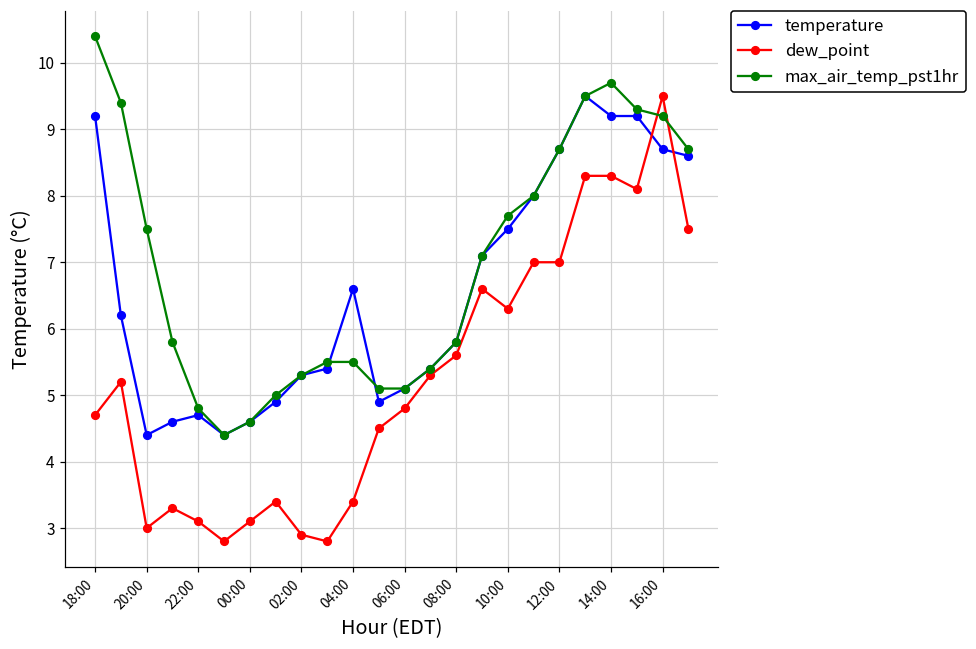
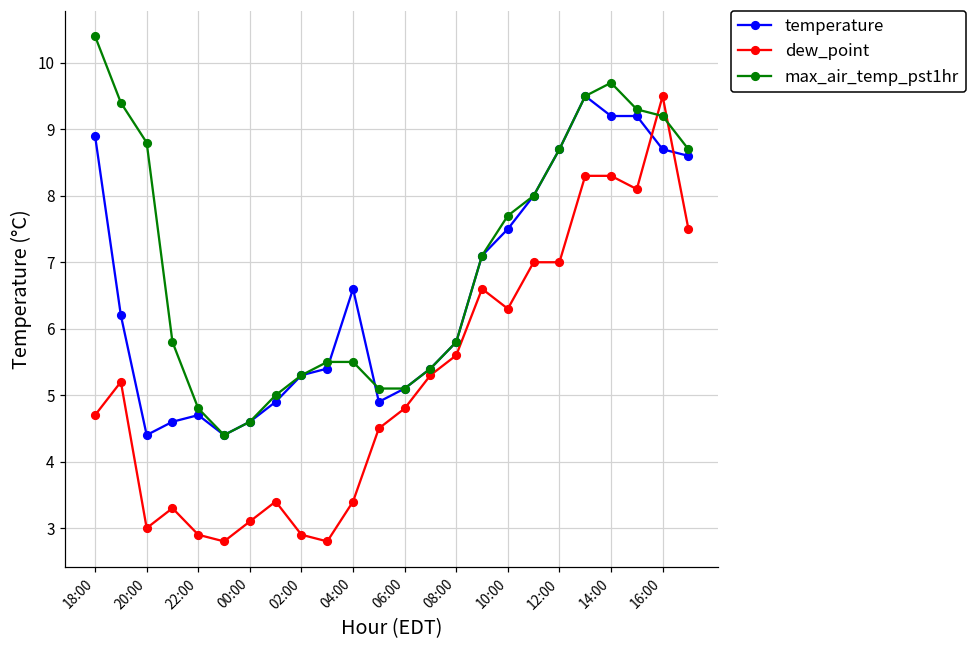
  {
    "temperature": {
-     "18:00": 9.2,
+     "18:00": 8.9,
      "20:00": 4.4,
      "22:00": 4.7,
      "04:00": 6.6,
      "10:00": 7.5,
      "14:00": 9.2,
      "16:00": 8.7
    },
    "dew_point": {
      "18:00": 4.7,
      "20:00": 3.0,
-     "22:00": 3.1,
+     "22:00": 2.9,
      "00:00": 3.1,
      "02:00": 2.9,
      "04:00": 3.4,
      "06:00": 4.8,
      "08:00": 5.6,
      "10:00": 6.3,
      "12:00": 7.0,
      "14:00": 8.3,
      "16:00": 9.5
    },
    "max_air_temp_pst1hr": {
      "18:00": 10.4,
-     "20:00": 7.5,
+     "20:00": 8.8,
      "22:00": 4.8,
      "04:00": 5.5,
      "10:00": 7.7,
      "14:00": 9.7,
      "16:00": 9.2
    }
  }
